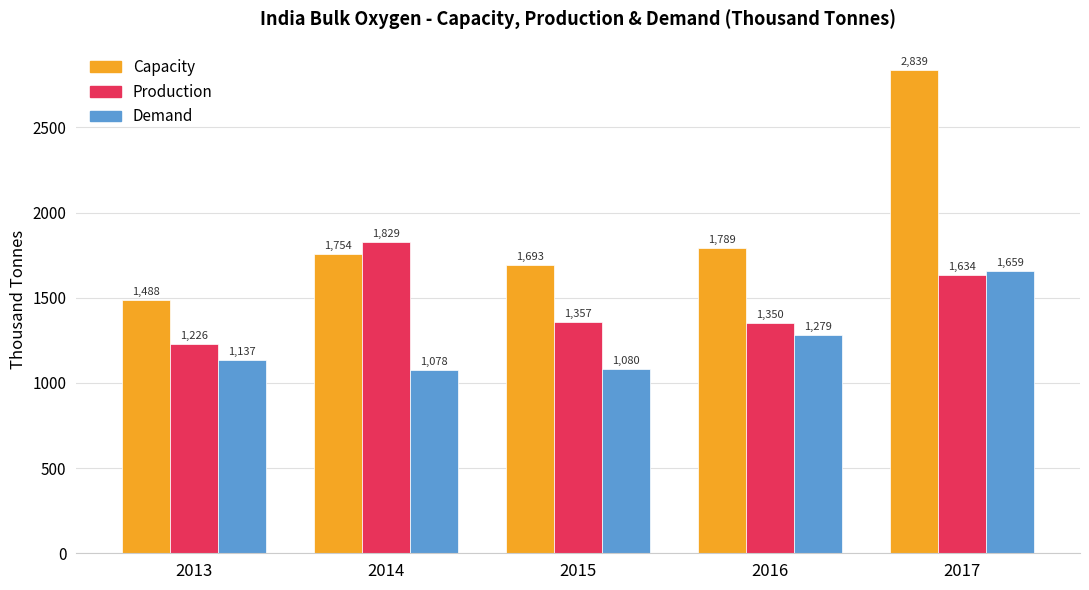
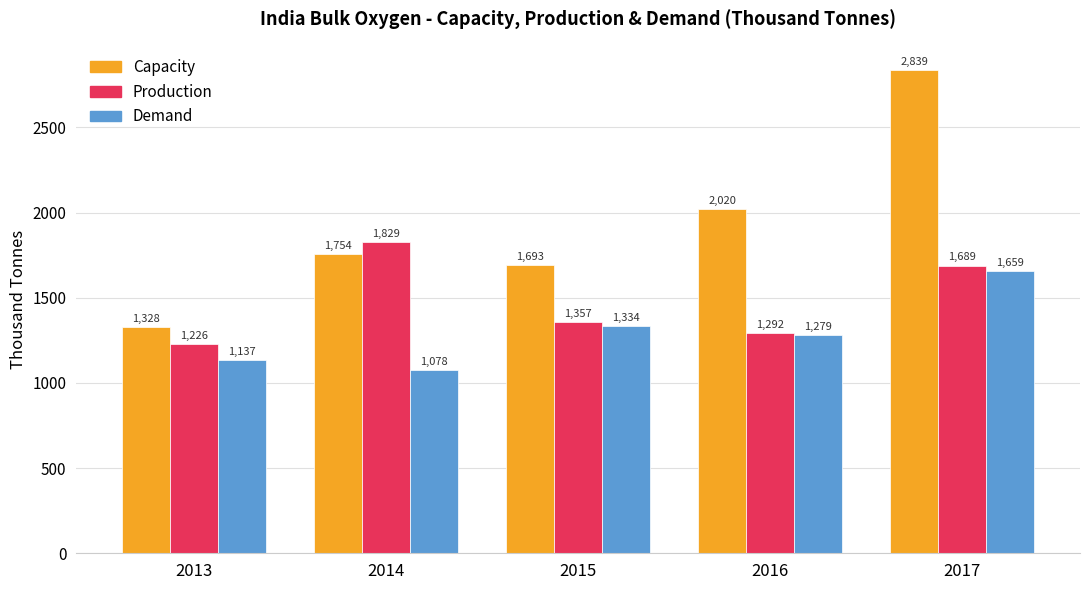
  {
    "Capacity": {
-     "2013": "1,488",
+     "2013": "1,328",
      "2014": "1,754",
      "2015": "1,693",
-     "2016": "1,789",
+     "2016": "2,020",
      "2017": "2,839"
    },
    "Production": {
      "2013": "1,226",
      "2014": "1,829",
      "2015": "1,357",
-     "2016": "1,350",
-     "2017": "1,634"
+     "2016": "1,292",
+     "2017": "1,689"
    },
    "Demand": {
      "2013": "1,137",
      "2014": "1,078",
-     "2015": "1,080",
+     "2015": "1,334",
      "2016": "1,279",
      "2017": "1,659"
    }
  }
